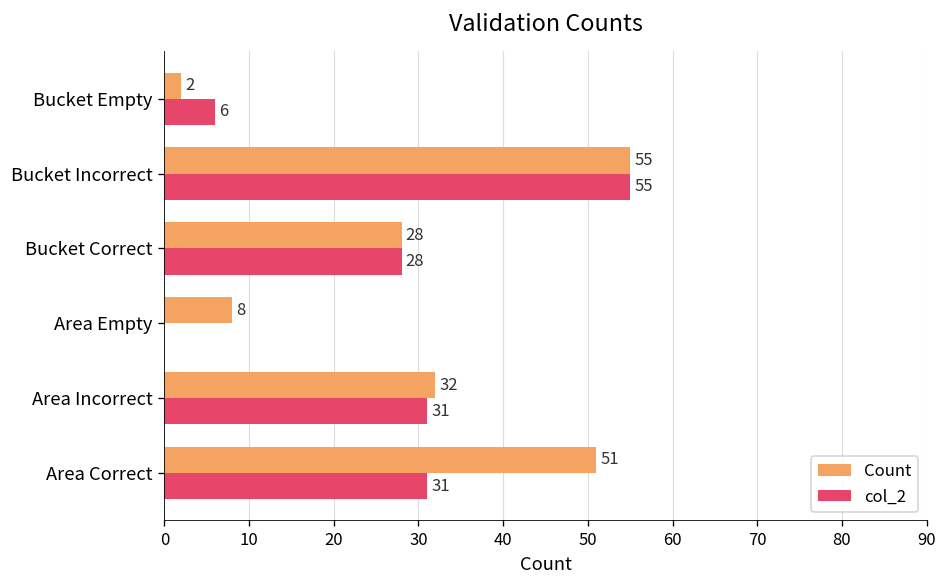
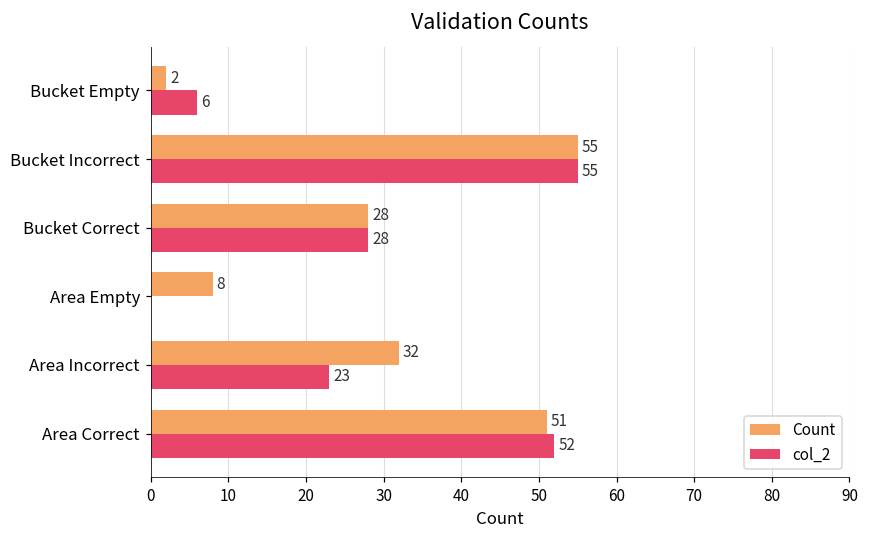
  {
    "Count": {
      "Bucket Empty": 2,
      "Bucket Incorrect": 55,
      "Bucket Correct": 28,
      "Area Empty": 8,
      "Area Incorrect": 32,
      "Area Correct": 51
    },
    "col_2": {
      "Bucket Empty": 6,
      "Bucket Incorrect": 55,
      "Bucket Correct": 28,
-     "Area Incorrect": 31,
-     "Area Correct": 31
+     "Area Incorrect": 23,
+     "Area Correct": 52
    }
  }
